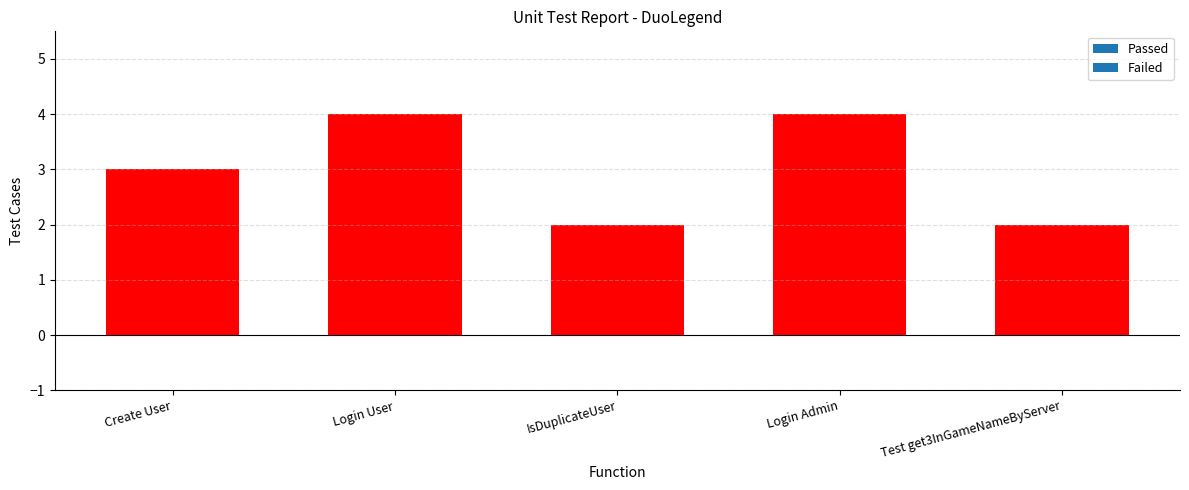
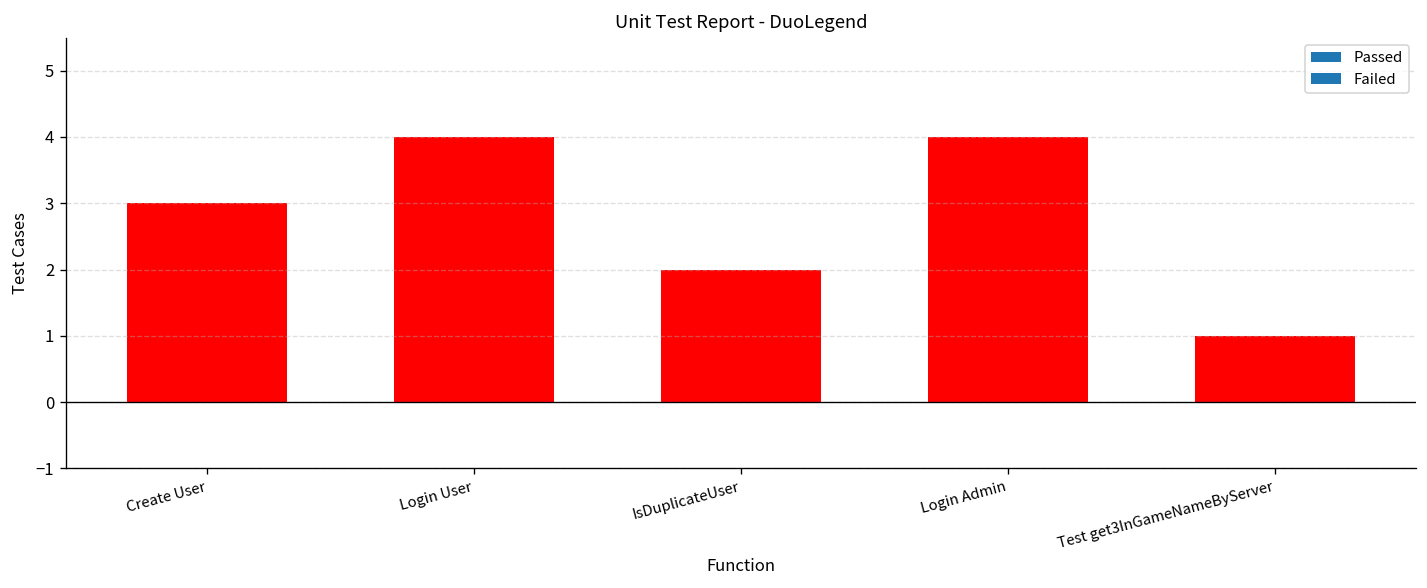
  {
    "Create User": 3,
    "Login User": 4,
    "IsDuplicateUser": 2,
    "Login Admin": 4,
-   "Test get3InGameNameByServer": 2
+   "Test get3InGameNameByServer": 1
  }
